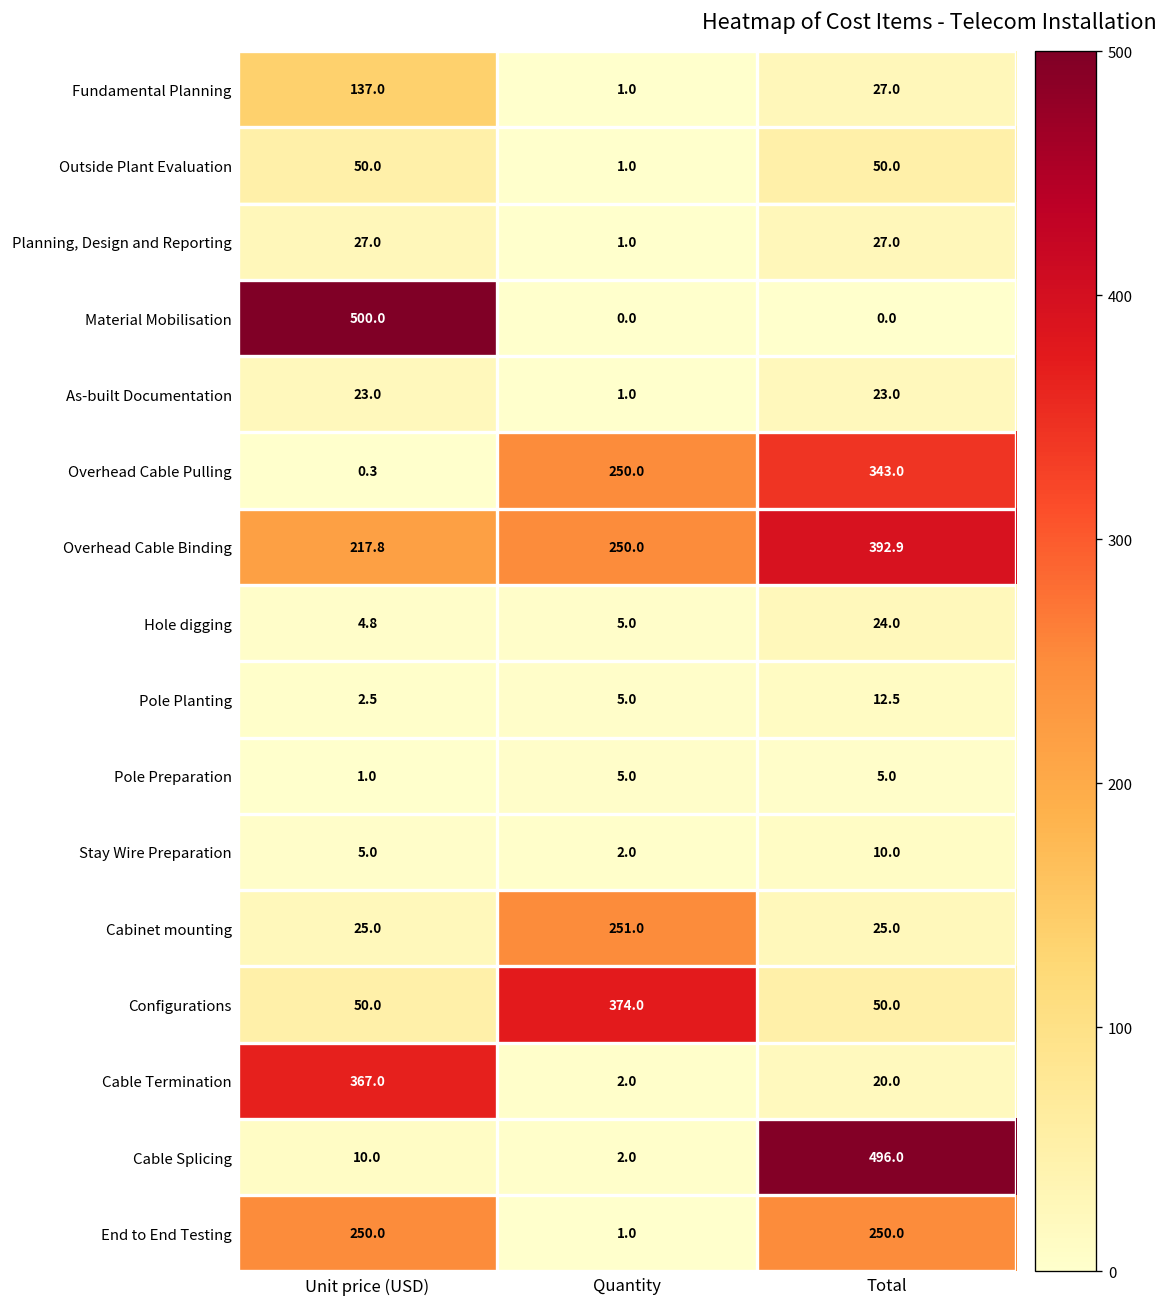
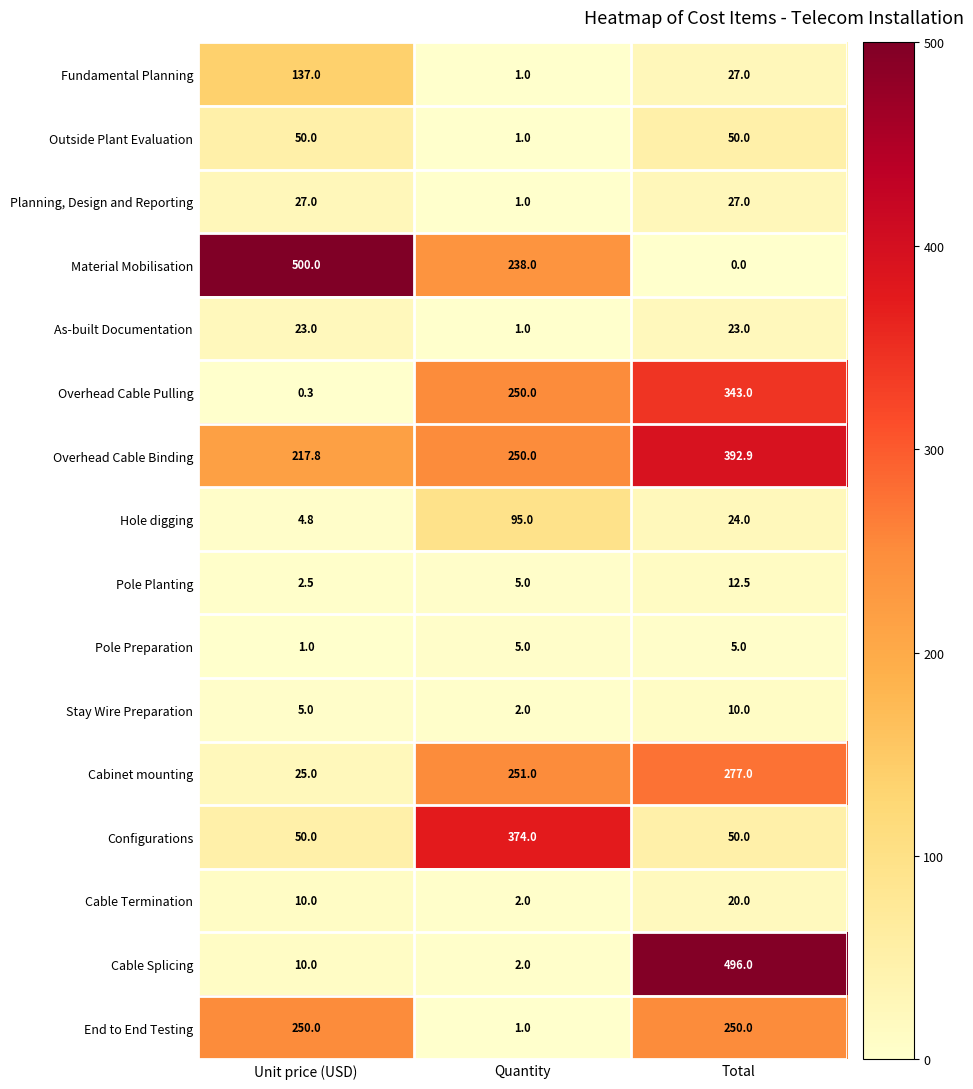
  {
    "Fundamental Planning": {
      "Unit price (USD)": 137.0,
      "Quantity": 1.0,
      "Total": 27.0
    },
    "Outside Plant Evaluation": {
      "Unit price (USD)": 50.0,
      "Quantity": 1.0,
      "Total": 50.0
    },
    "Planning, Design and Reporting": {
      "Unit price (USD)": 27.0,
      "Quantity": 1.0,
      "Total": 27.0
    },
    "Material Mobilisation": {
      "Unit price (USD)": 500.0,
-     "Quantity": 0.0,
+     "Quantity": 238.0,
      "Total": 0.0
    },
    "As-built Documentation": {
      "Unit price (USD)": 23.0,
      "Quantity": 1.0,
      "Total": 23.0
    },
    "Overhead Cable Pulling": {
      "Unit price (USD)": 0.3,
      "Quantity": 250.0,
      "Total": 343.0
    },
    "Overhead Cable Binding": {
      "Unit price (USD)": 217.8,
      "Quantity": 250.0,
      "Total": 392.9
    },
    "Hole digging": {
      "Unit price (USD)": 4.8,
-     "Quantity": 5.0,
+     "Quantity": 95.0,
      "Total": 24.0
    },
    "Pole Planting": {
      "Unit price (USD)": 2.5,
      "Quantity": 5.0,
      "Total": 12.5
    },
    "Pole Preparation": {
      "Unit price (USD)": 1.0,
      "Quantity": 5.0,
      "Total": 5.0
    },
    "Stay Wire Preparation": {
      "Unit price (USD)": 5.0,
      "Quantity": 2.0,
      "Total": 10.0
    },
    "Cabinet mounting": {
      "Unit price (USD)": 25.0,
      "Quantity": 251.0,
-     "Total": 25.0
+     "Total": 277.0
    },
    "Configurations": {
      "Unit price (USD)": 50.0,
      "Quantity": 374.0,
      "Total": 50.0
    },
    "Cable Termination": {
-     "Unit price (USD)": 367.0,
+     "Unit price (USD)": 10.0,
      "Quantity": 2.0,
      "Total": 20.0
    },
    "Cable Splicing": {
      "Unit price (USD)": 10.0,
      "Quantity": 2.0,
      "Total": 496.0
    },
    "End to End Testing": {
      "Unit price (USD)": 250.0,
      "Quantity": 1.0,
      "Total": 250.0
    }
  }
